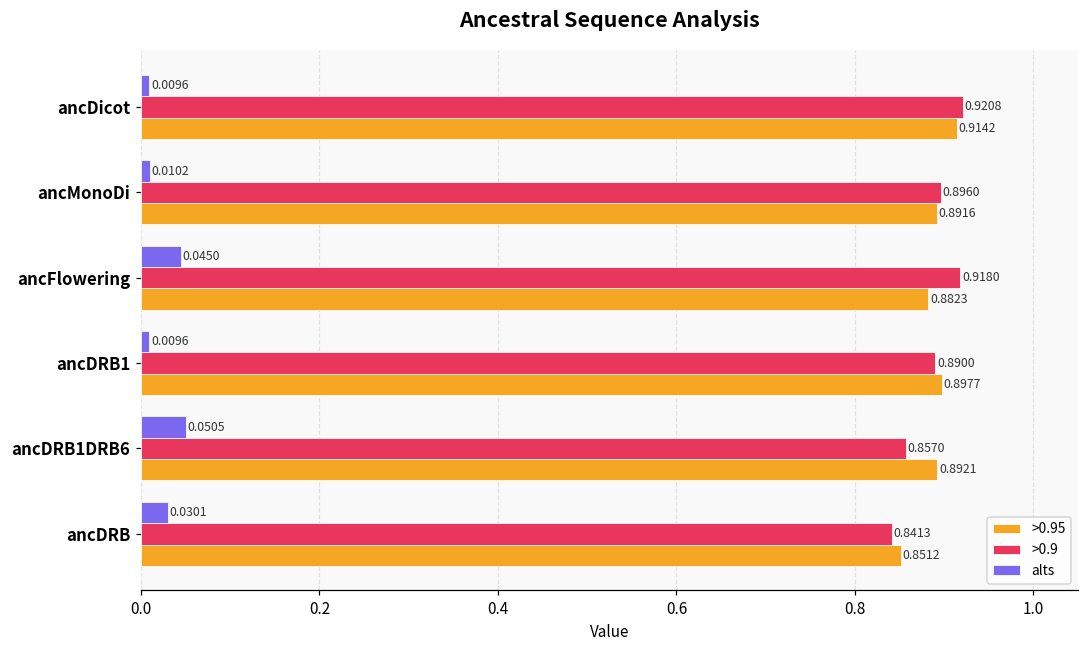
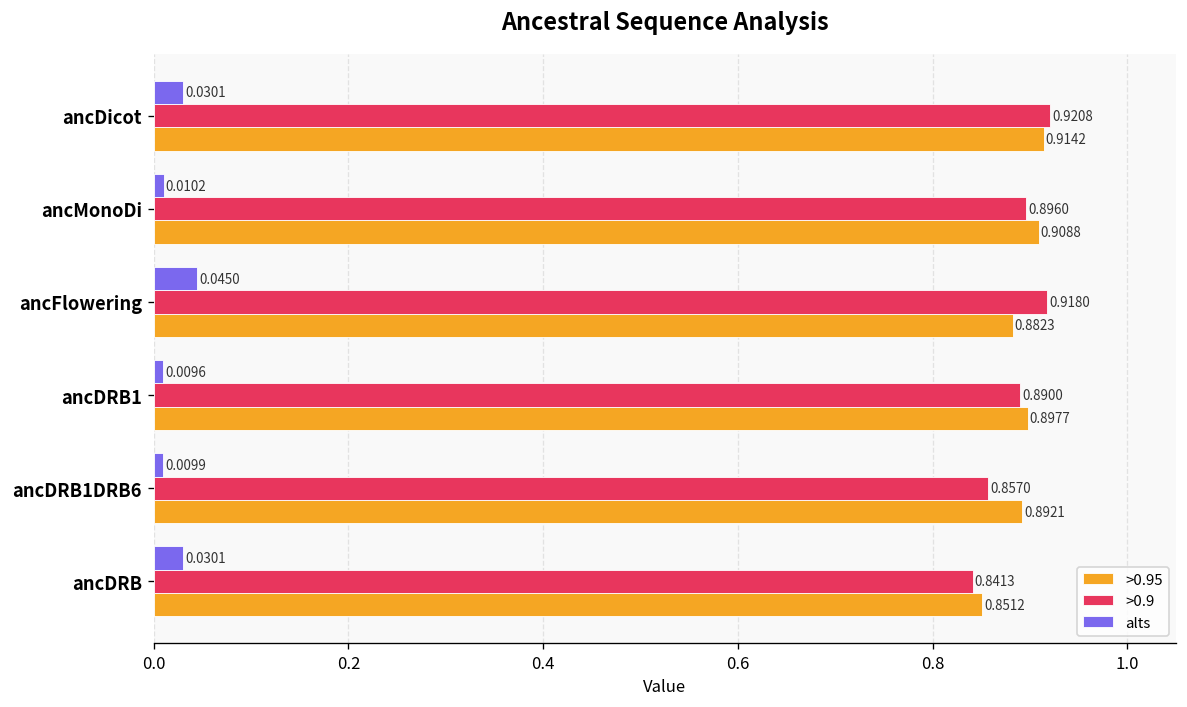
  {
    ">0.95": {
      "ancDicot": 0.9142,
-     "ancMonoDi": 0.8916,
+     "ancMonoDi": 0.9088,
      "ancFlowering": 0.8823,
      "ancDRB1": 0.8977,
      "ancDRB1DRB6": 0.8921,
      "ancDRB": 0.8512
    },
    ">0.9": {
      "ancDicot": 0.9208,
      "ancMonoDi": 0.8960,
      "ancFlowering": 0.9180,
      "ancDRB1": 0.8900,
      "ancDRB1DRB6": 0.8570,
      "ancDRB": 0.8413
    },
    "alts": {
-     "ancDicot": 0.0096,
+     "ancDicot": 0.0301,
      "ancMonoDi": 0.0102,
      "ancFlowering": 0.0450,
      "ancDRB1": 0.0096,
-     "ancDRB1DRB6": 0.0505,
+     "ancDRB1DRB6": 0.0099,
      "ancDRB": 0.0301
    }
  }
